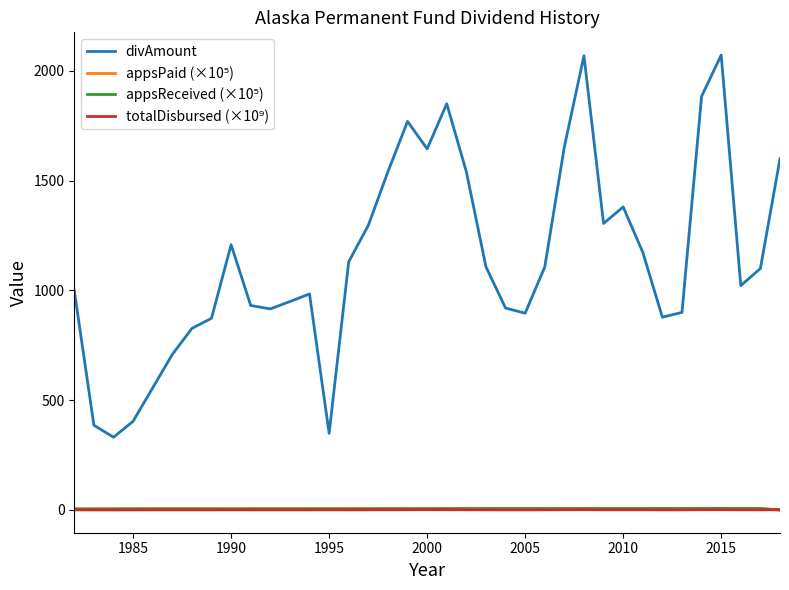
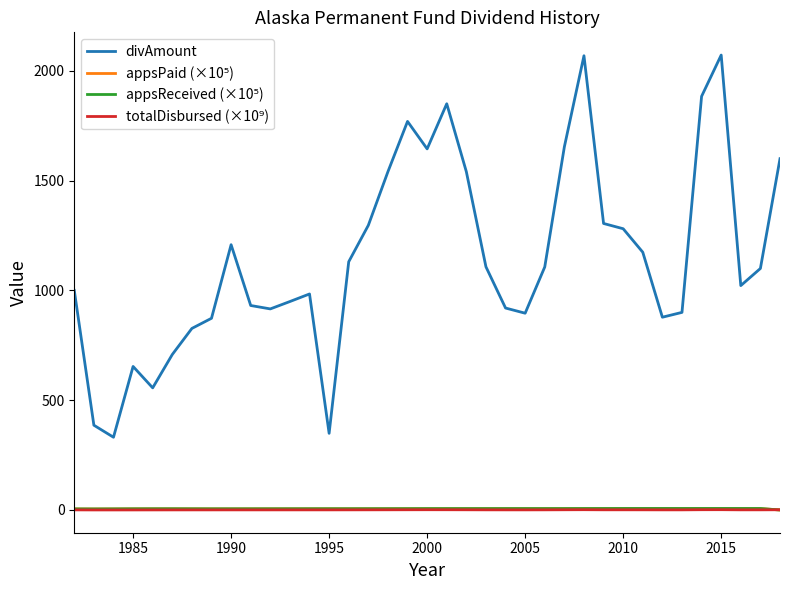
  {
    "divAmount": {
-     "1985": 400,
+     "1985": 650,
      "1990": 1210,
      "1995": 350,
      "2000": 1640,
      "2005": 900,
-     "2010": 1380,
+     "2010": 1280,
      "2015": 2070
    }
  }
